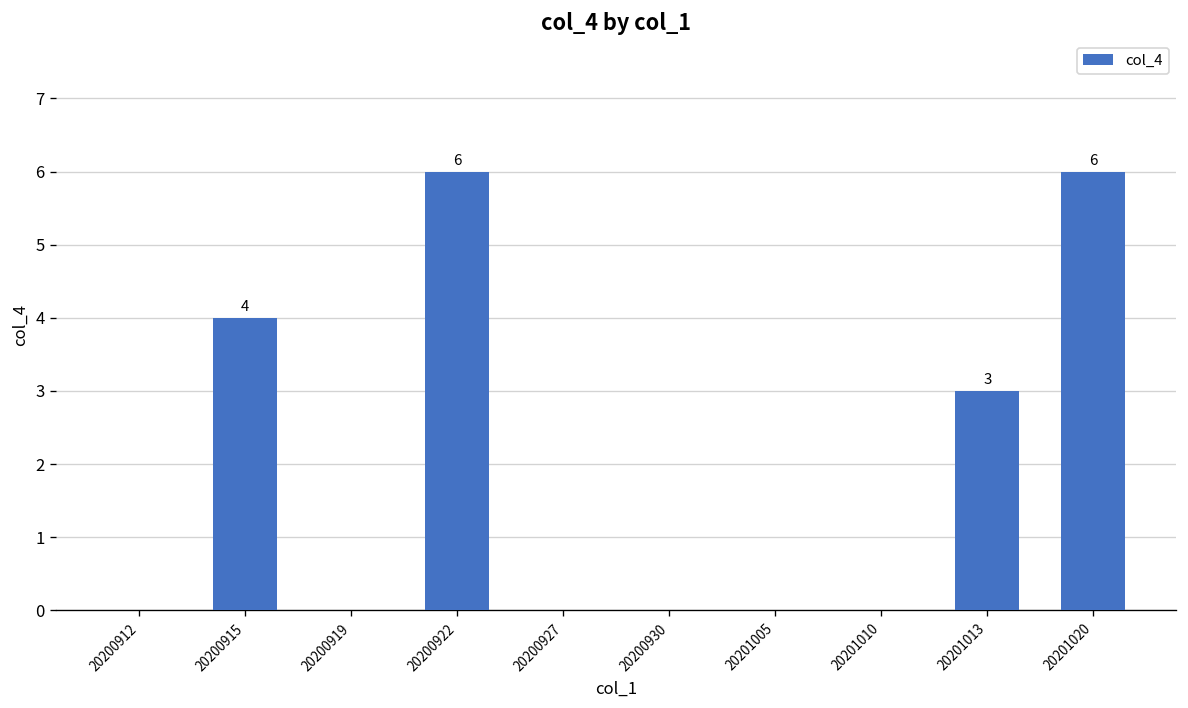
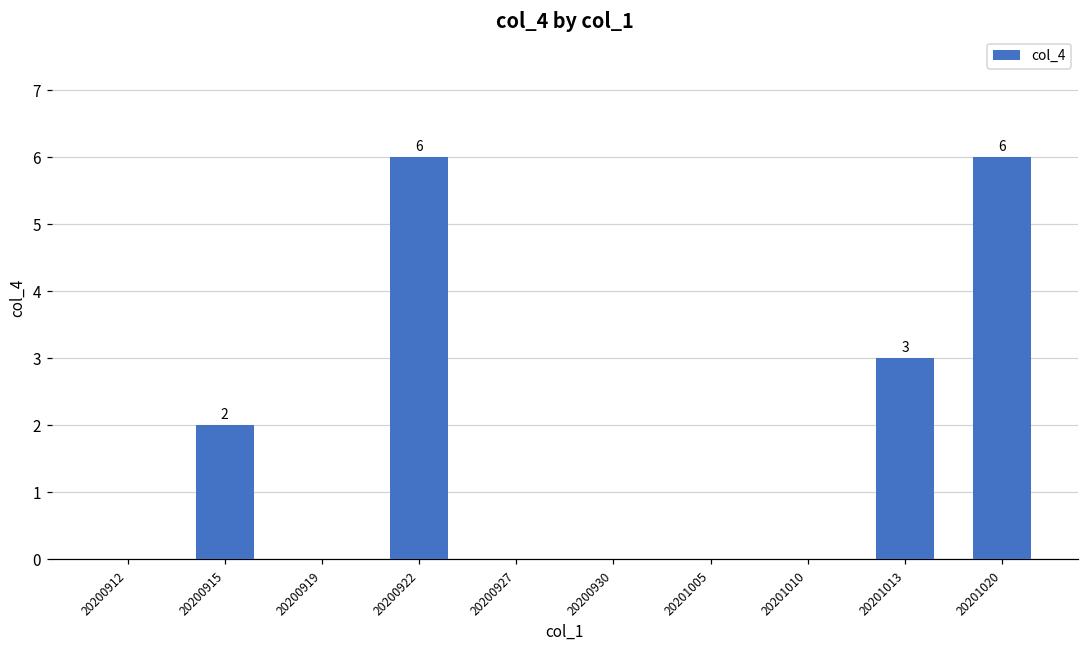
  {
-   "20200915": 4,
+   "20200915": 2,
    "20200922": 6,
    "20201013": 3,
    "20201020": 6
  }
